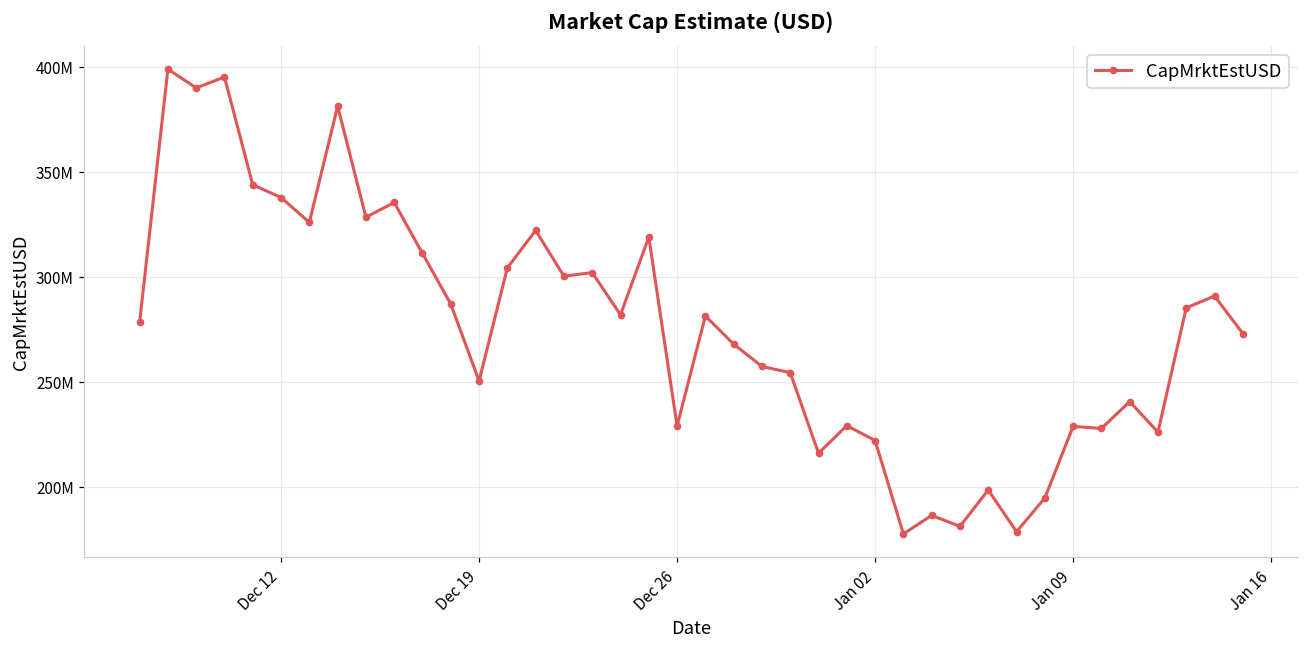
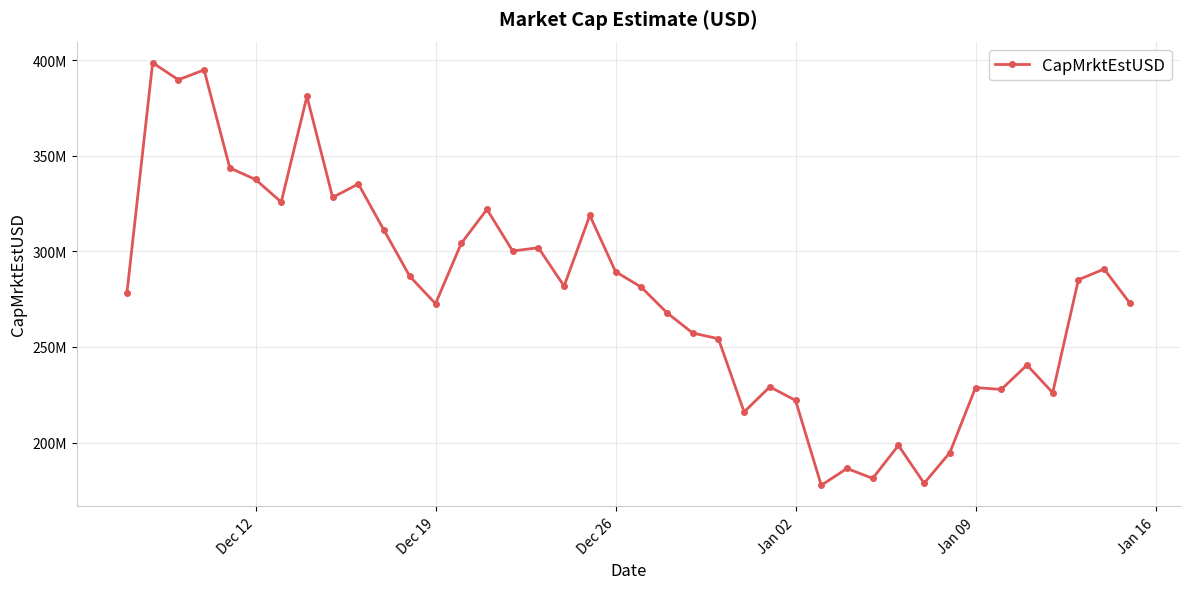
  {
    "Dec 12": 338000000,
-   "Dec 19": 250000000,
-   "Dec 26": 229000000,
+   "Dec 19": 273000000,
+   "Dec 26": 289000000,
    "Jan 02": 222000000,
    "Jan 09": 229000000
  }
